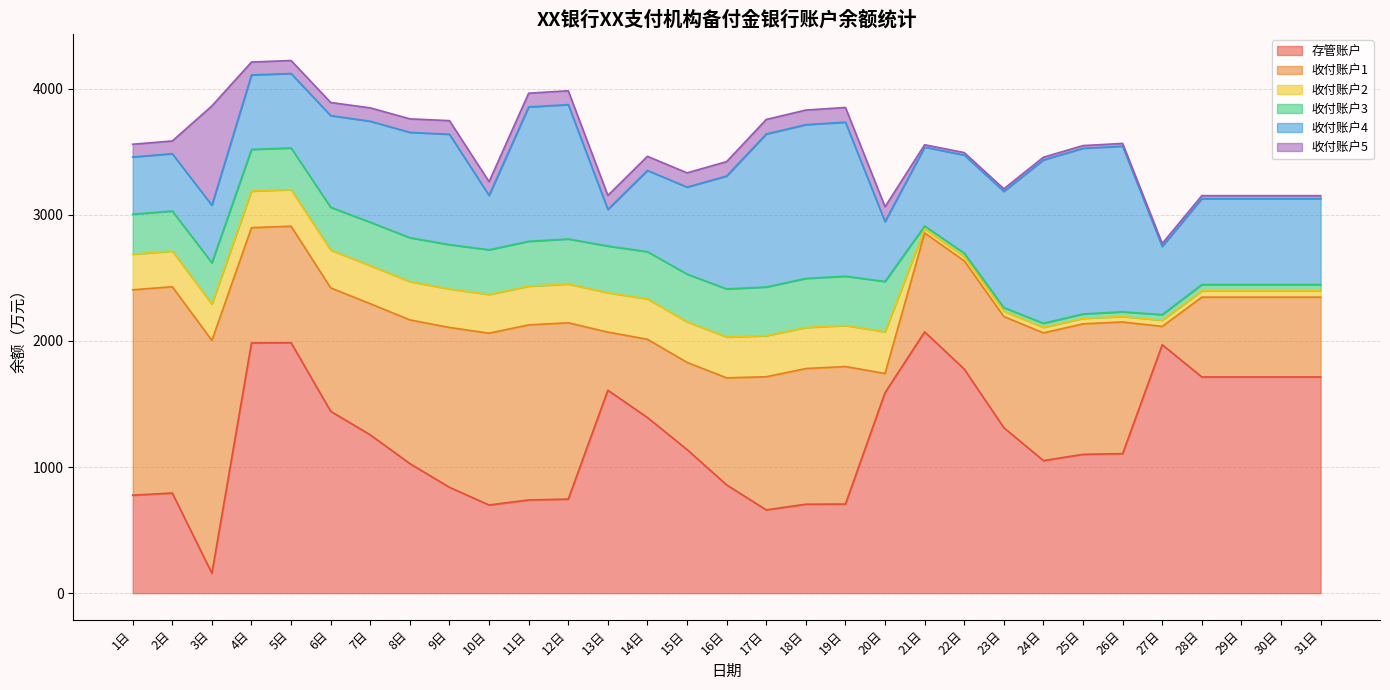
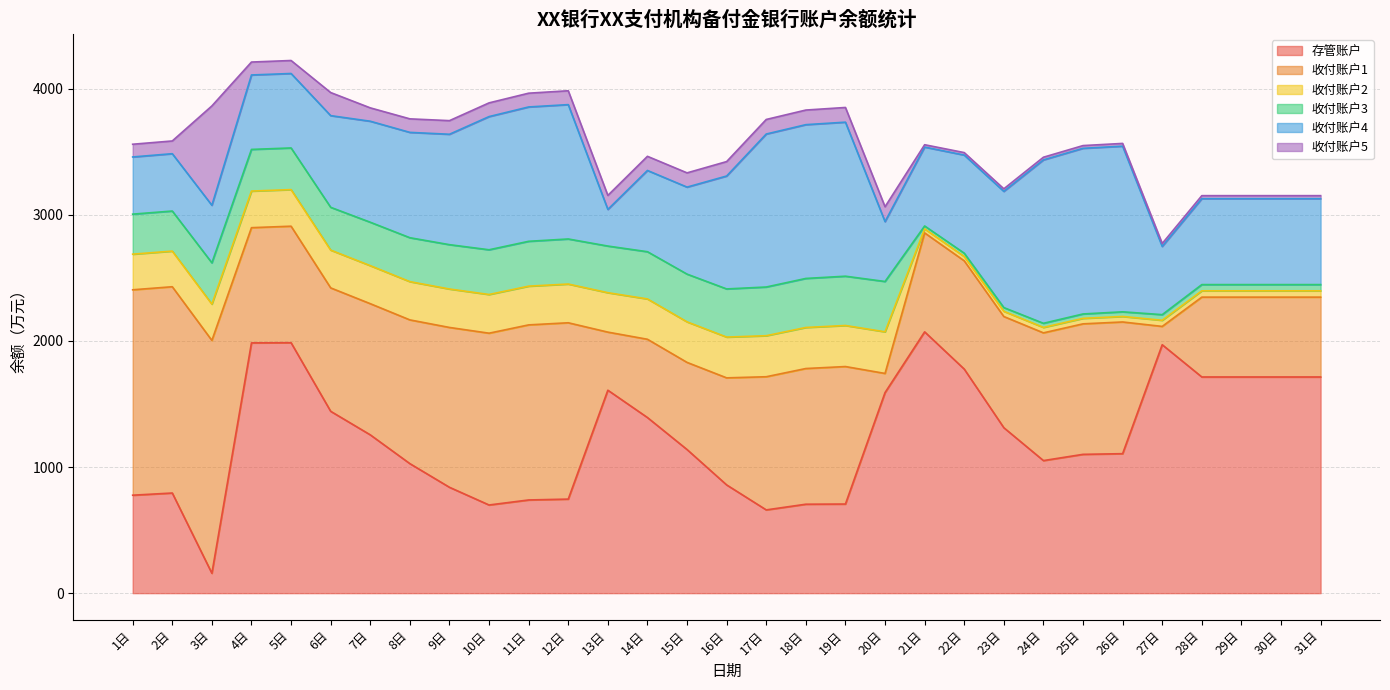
  {
    "收付账户3": {
      "1日": 320,
      "2日": 320,
      "3日": 330,
      "4日": 330,
      "5日": 330,
      "6日": 340,
      "7日": 340,
      "8日": 350,
      "9日": 350,
      "10日": 350,
      "11日": 360,
      "12日": 360,
      "13日": 370,
      "14日": 370,
      "15日": 380,
      "16日": 380,
      "17日": 390,
      "18日": 390,
      "19日": 390,
      "20日": 400,
      "21日": 20,
      "22日": 30,
      "23日": 30,
      "24日": 30,
      "25日": 30,
      "26日": 40,
      "27日": 40,
      "28日": 50,
      "29日": 50,
      "30日": 50,
      "31日": 50
    },
    "收付账户4": {
      "1日": 450,
      "2日": 450,
      "3日": 460,
      "4日": 590,
      "5日": 590,
      "6日": 730,
      "7日": 800,
      "8日": 840,
      "9日": 880,
-     "10日": 430,
+     "10日": 1060,
      "11日": 1070,
      "12日": 1070,
      "13日": 290,
      "14日": 640,
      "15日": 690,
      "16日": 900,
      "17日": 1210,
      "18日": 1220,
      "19日": 1220,
      "20日": 470,
      "23日": 920,
      "24日": 1300,
      "25日": 1310,
      "26日": 1310,
      "27日": 540,
      "28日": 680,
      "29日": 680,
      "30日": 680,
      "31日": 680
    },
    "收付账户5": {
      "1日": 100,
      "2日": 100,
      "3日": 790,
      "4日": 100,
      "5日": 100,
-     "6日": 100,
+     "6日": 180,
      "7日": 110,
      "8日": 110,
      "9日": 110,
      "10日": 110,
      "11日": 110,
      "12日": 110,
      "13日": 110,
      "14日": 110,
      "15日": 110,
      "16日": 110,
      "17日": 120,
      "18日": 120,
      "19日": 120,
      "20日": 120,
      "23日": 20,
      "24日": 20,
      "25日": 20,
      "26日": 20,
      "27日": 20,
      "28日": 20,
      "29日": 20,
      "30日": 20,
      "31日": 20
    }
  }
